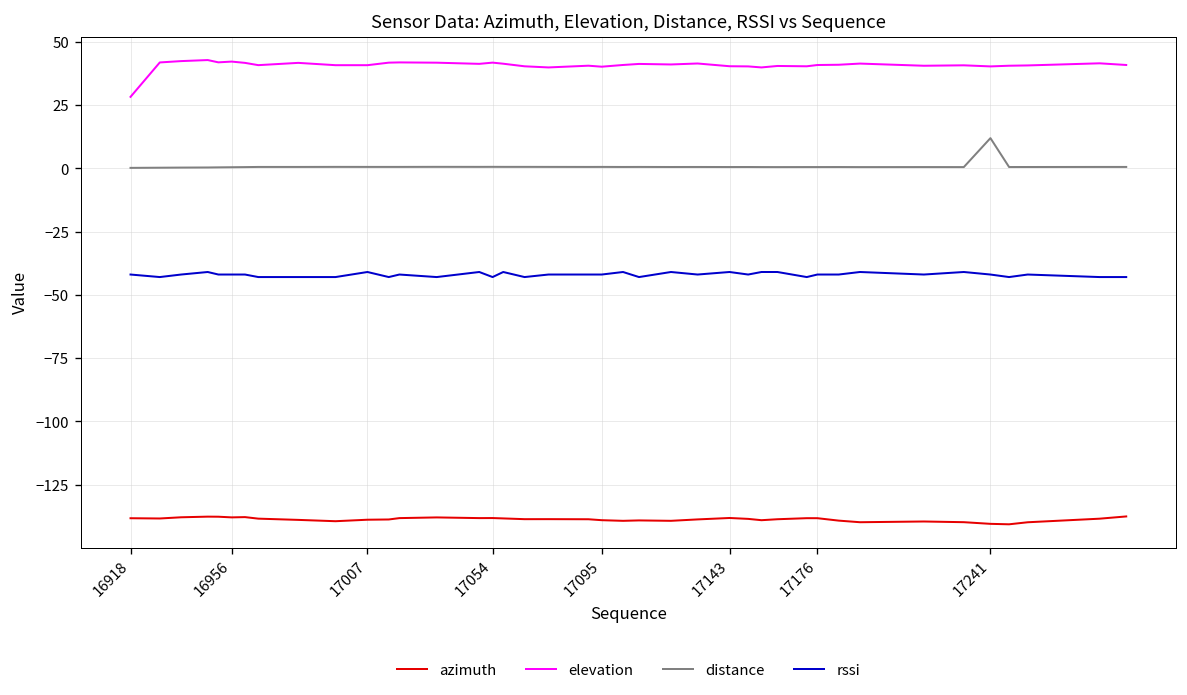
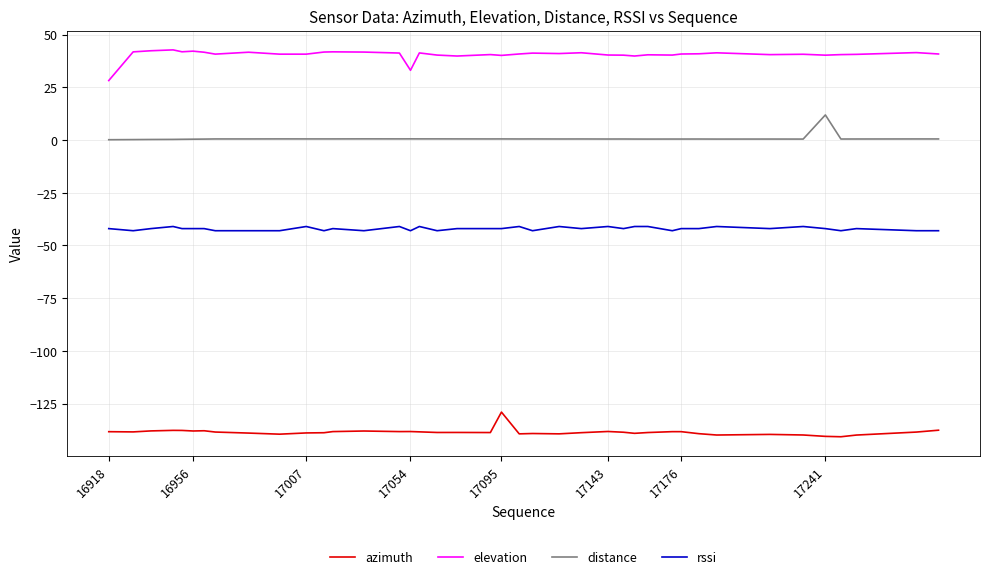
  {
    "azimuth": {
      "16918": -138,
      "16956": -138,
      "17007": -139,
      "17054": -138,
-     "17095": -139,
+     "17095": -129,
      "17143": -138,
      "17176": -138,
      "17241": -141
    },
    "elevation": {
      "16918": 28,
      "16956": 42,
      "17007": 41,
-     "17054": 42,
+     "17054": 33,
      "17095": 40,
      "17143": 40,
      "17176": 41,
      "17241": 40
    },
    "distance": {
      "16918": 0,
      "16956": 0,
      "17007": 1,
      "17054": 1,
      "17095": 1,
      "17143": 0,
      "17176": 0,
      "17241": 12
    },
    "rssi": {
      "16918": -42,
      "16956": -42,
      "17007": -41,
      "17054": -43,
      "17095": -42,
      "17143": -41,
      "17176": -42,
      "17241": -42
    }
  }
